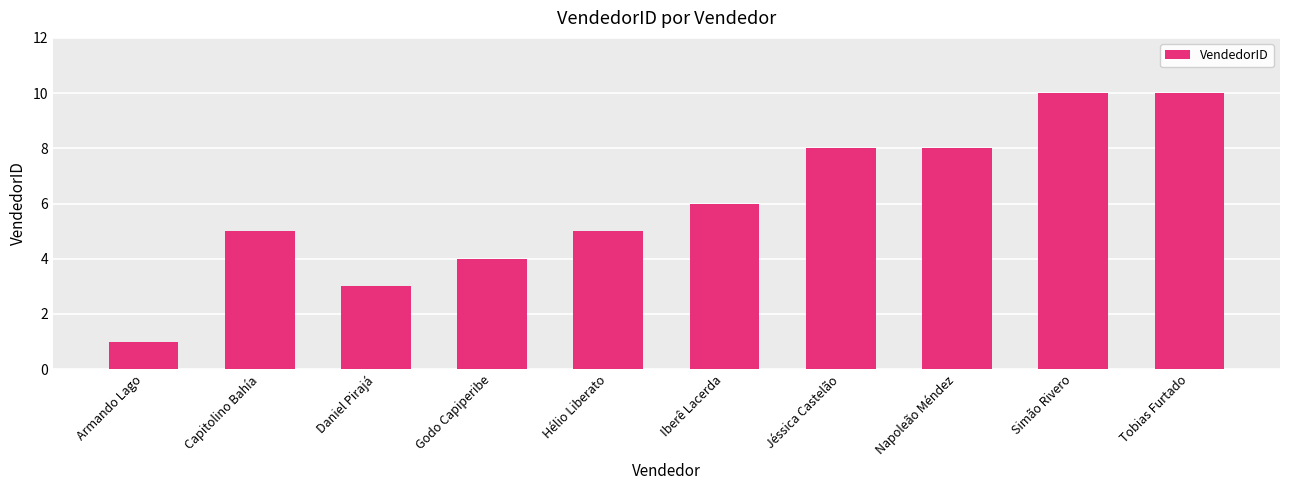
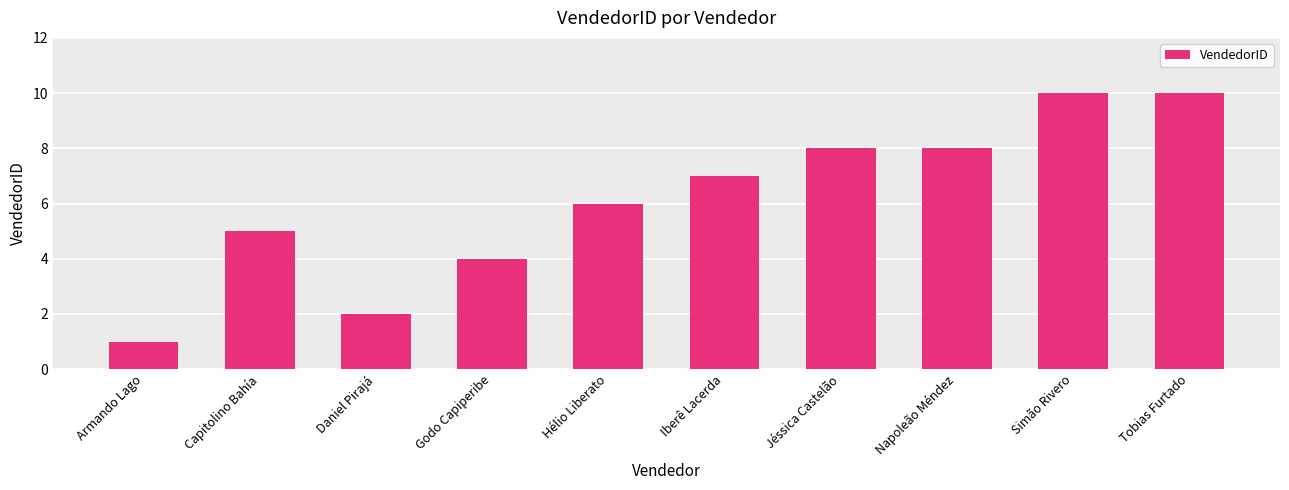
  {
    "Armando Lago": 1,
    "Capitolino Bahía": 5,
-   "Daniel Pirajá": 3,
+   "Daniel Pirajá": 2,
    "Godo Capiperibe": 4,
-   "Hélio Liberato": 5,
-   "Iberê Lacerda": 6,
+   "Hélio Liberato": 6,
+   "Iberê Lacerda": 7,
    "Jéssica Castelão": 8,
    "Napoleão Méndez": 8,
    "Simão Rivero": 10,
    "Tobias Furtado": 10
  }
